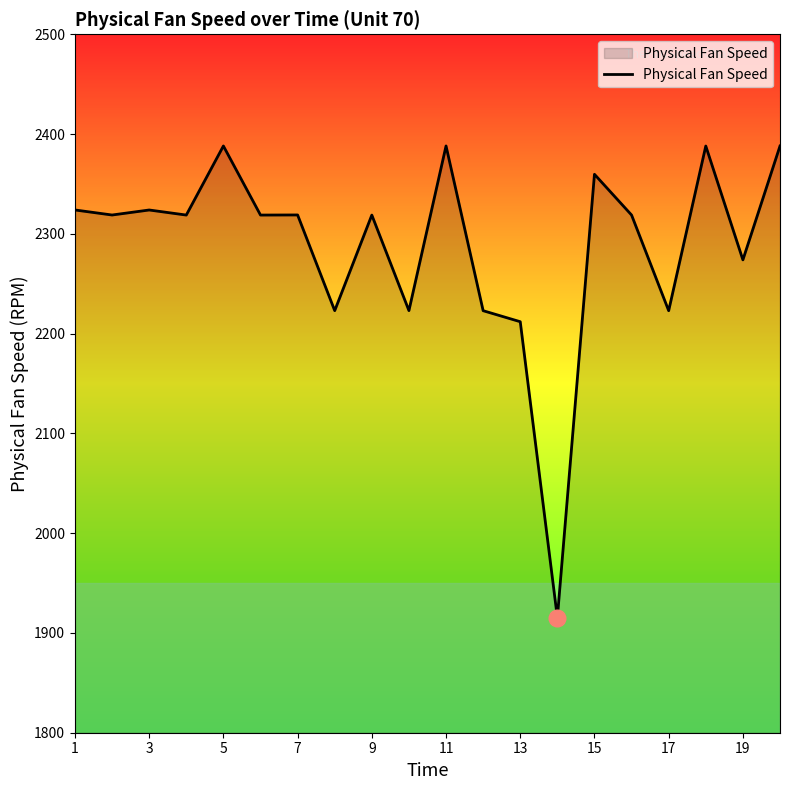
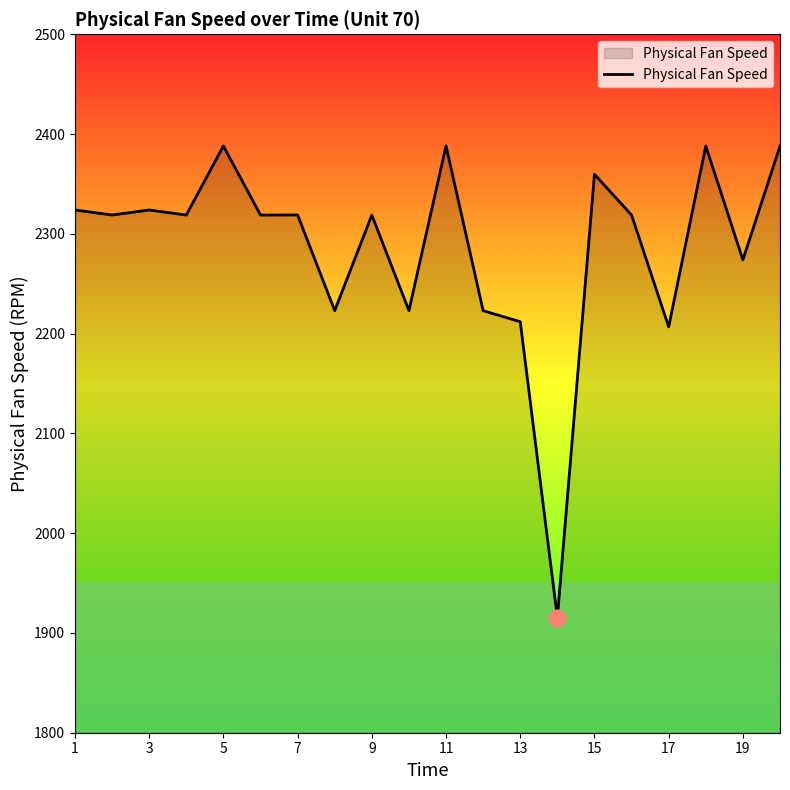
  {
    "Physical Fan Speed": {
      "1": 2320,
      "3": 2320,
      "5": 2390,
      "7": 2320,
      "9": 2320,
      "11": 2390,
      "13": 2210,
      "15": 2360,
-     "17": 2220,
+     "17": 2210,
      "19": 2270
    }
  }
